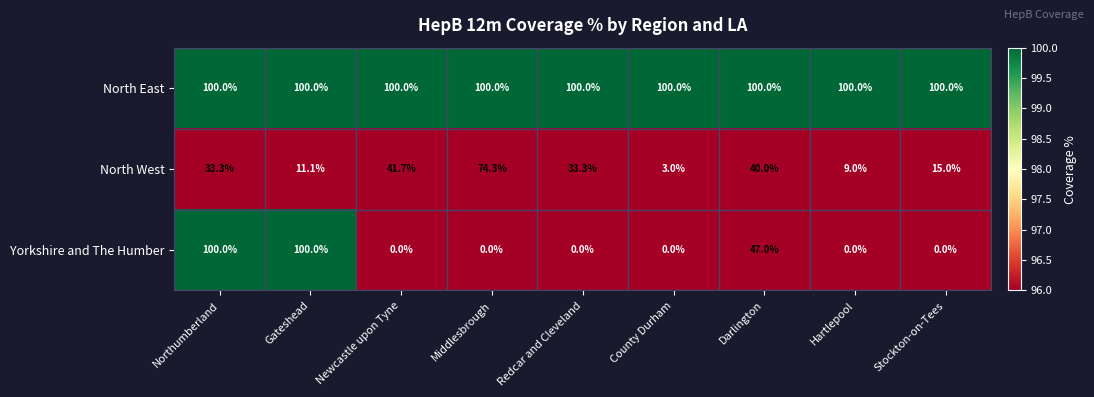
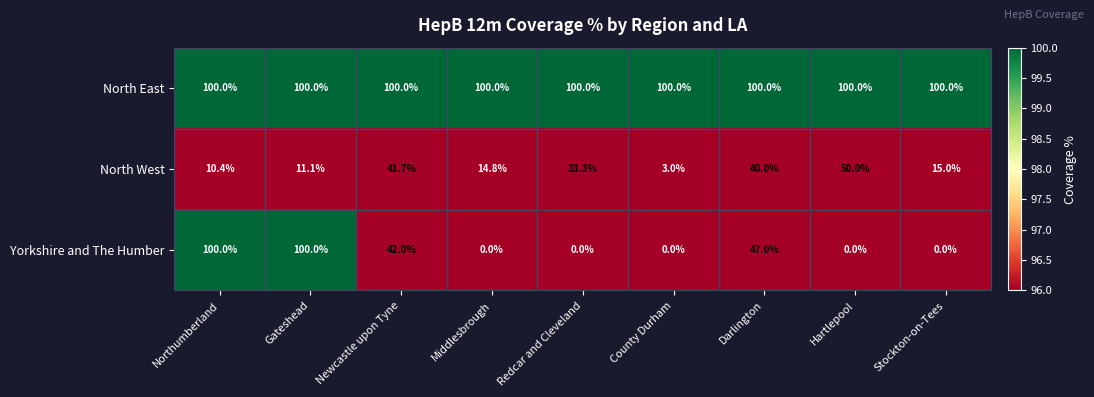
  {
    "North East": {
      "Northumberland": "100.0%",
      "Gateshead": "100.0%",
      "Newcastle upon Tyne": "100.0%",
      "Middlesbrough": "100.0%",
      "Redcar and Cleveland": "100.0%",
      "County Durham": "100.0%",
      "Darlington": "100.0%",
      "Hartlepool": "100.0%",
      "Stockton-on-Tees": "100.0%"
    },
    "North West": {
-     "Northumberland": "33.3%",
+     "Northumberland": "10.4%",
      "Gateshead": "11.1%",
      "Newcastle upon Tyne": "41.7%",
-     "Middlesbrough": "74.3%",
+     "Middlesbrough": "14.8%",
      "Redcar and Cleveland": "33.3%",
      "County Durham": "3.0%",
      "Darlington": "40.0%",
-     "Hartlepool": "9.0%",
+     "Hartlepool": "50.0%",
      "Stockton-on-Tees": "15.0%"
    },
    "Yorkshire and The Humber": {
      "Northumberland": "100.0%",
      "Gateshead": "100.0%",
-     "Newcastle upon Tyne": "0.0%",
+     "Newcastle upon Tyne": "42.0%",
      "Middlesbrough": "0.0%",
      "Redcar and Cleveland": "0.0%",
      "County Durham": "0.0%",
      "Darlington": "47.0%",
      "Hartlepool": "0.0%",
      "Stockton-on-Tees": "0.0%"
    }
  }
